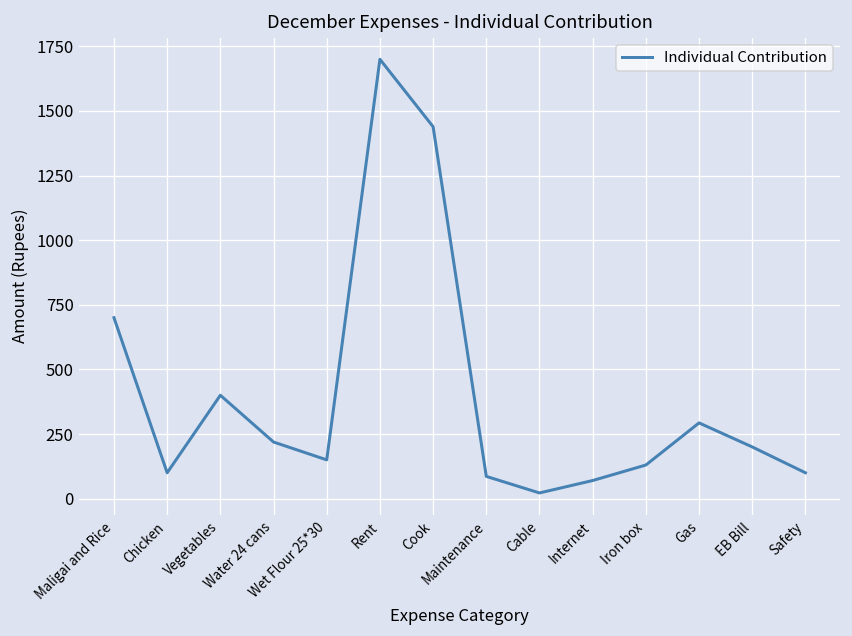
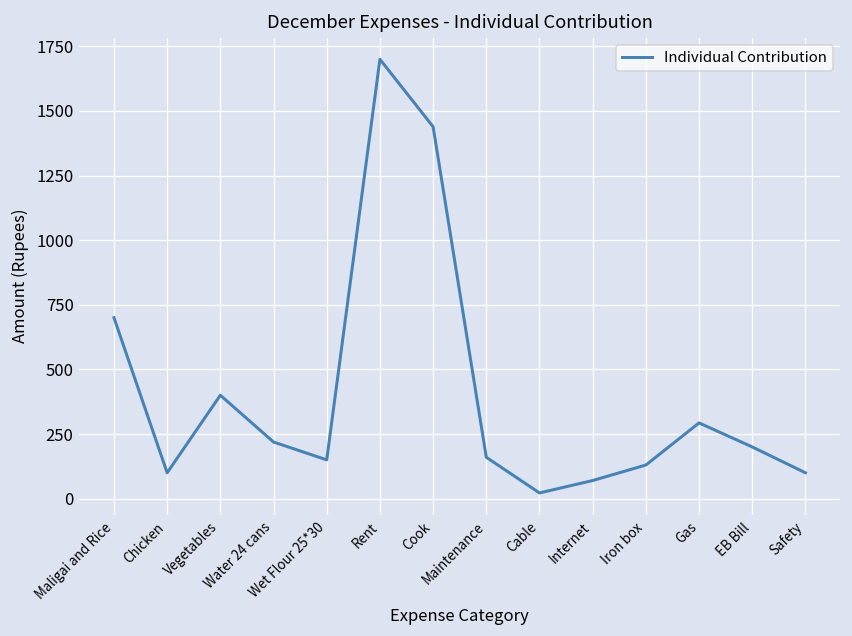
  {
    "Maligai and Rice": 700,
    "Chicken": 100,
    "Vegetables": 400,
    "Water 24 cans": 220,
    "Wet Flour 25*30": 150,
    "Rent": 1700,
    "Cook": 1440,
-   "Maintenance": 90,
+   "Maintenance": 160,
    "Cable": 20,
    "Internet": 70,
    "Iron box": 130,
    "Gas": 290,
    "EB Bill": 200,
    "Safety": 100
  }
